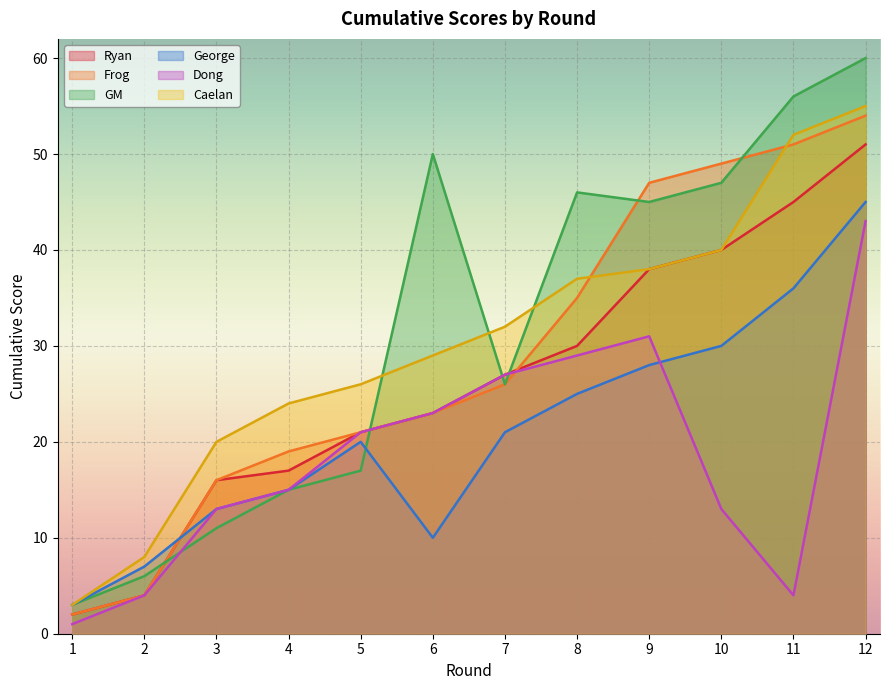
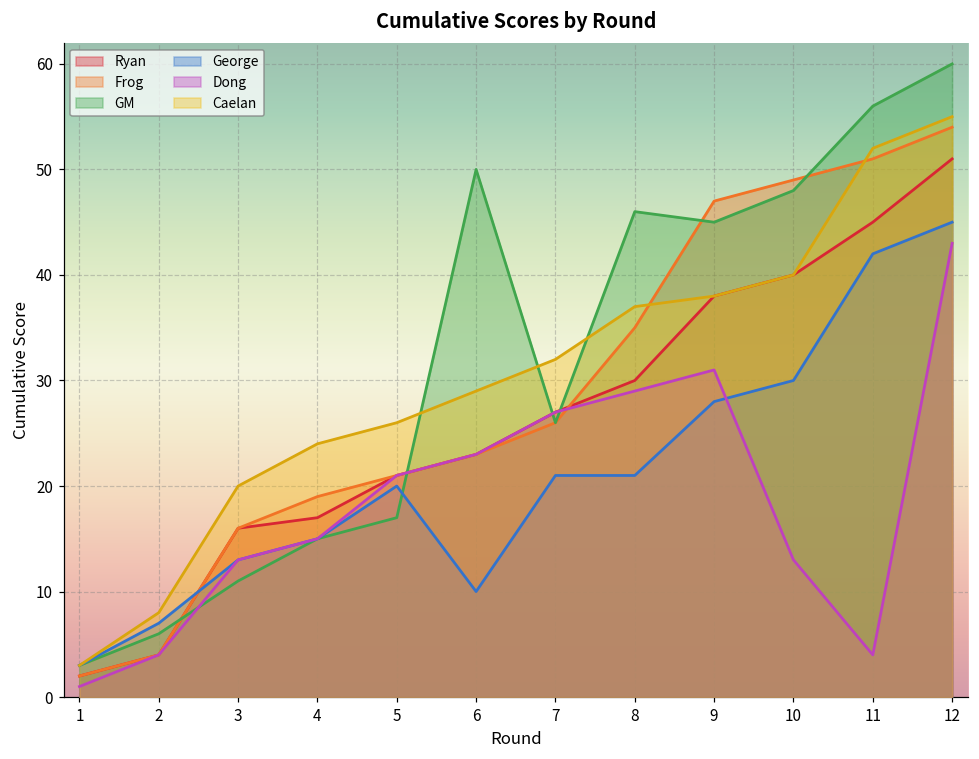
  {
    "GM": {
      "2": 6,
      "3": 11,
      "5": 17,
      "6": 50,
      "8": 46,
      "9": 45,
-     "10": 47,
+     "10": 48,
      "11": 56,
      "12": 60
    },
    "George": {
      "2": 7,
      "5": 20,
      "6": 10,
      "7": 21,
-     "8": 25,
+     "8": 21,
      "9": 28,
      "10": 30,
-     "11": 36,
+     "11": 42,
      "12": 45
    },
    "Dong": {
      "1": 1,
      "8": 29,
      "9": 31,
      "10": 13,
      "11": 4,
      "12": 43
    }
  }
